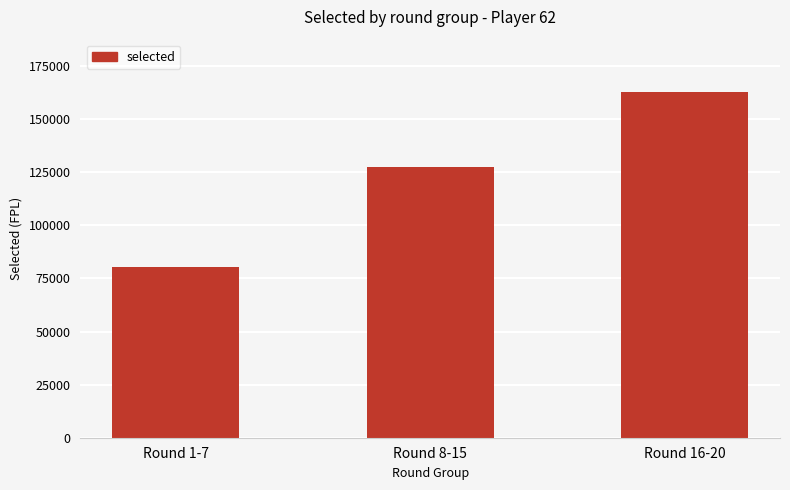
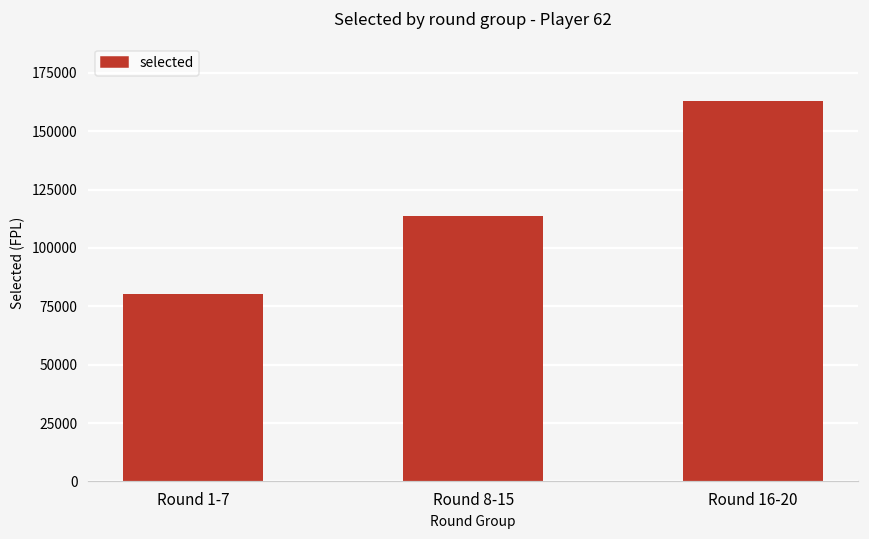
  {
    "Round 1-7": 80000,
-   "Round 8-15": 128000,
+   "Round 8-15": 114000,
    "Round 16-20": 163000
  }
